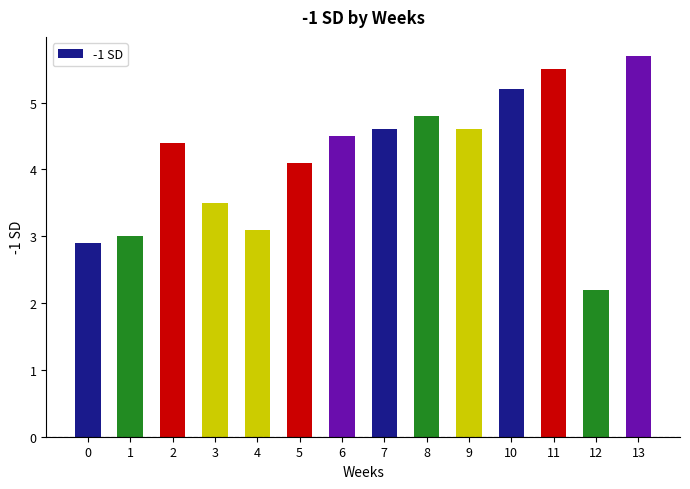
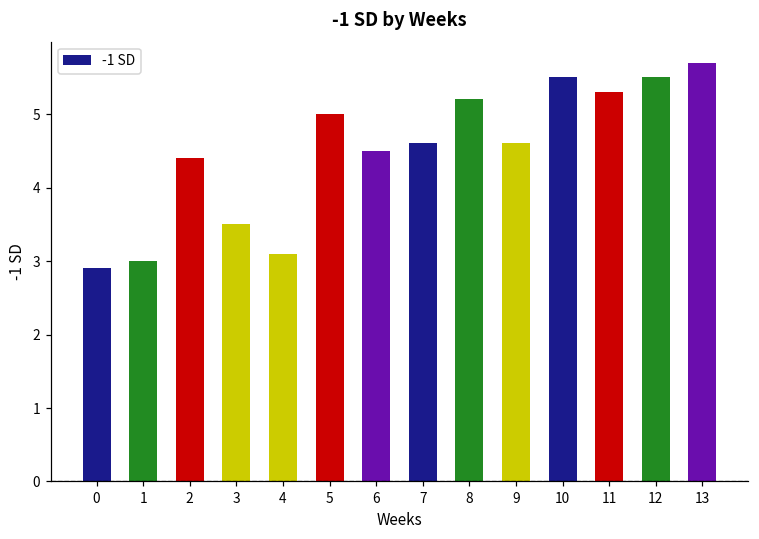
  {
    "0": 2.9,
    "1": 3.0,
    "2": 4.4,
    "3": 3.5,
    "4": 3.1,
-   "5": 4.1,
+   "5": 5.0,
    "6": 4.5,
    "7": 4.6,
-   "8": 4.8,
+   "8": 5.2,
    "9": 4.6,
-   "10": 5.2,
-   "11": 5.5,
-   "12": 2.2,
+   "10": 5.5,
+   "11": 5.3,
+   "12": 5.5,
    "13": 5.7
  }
